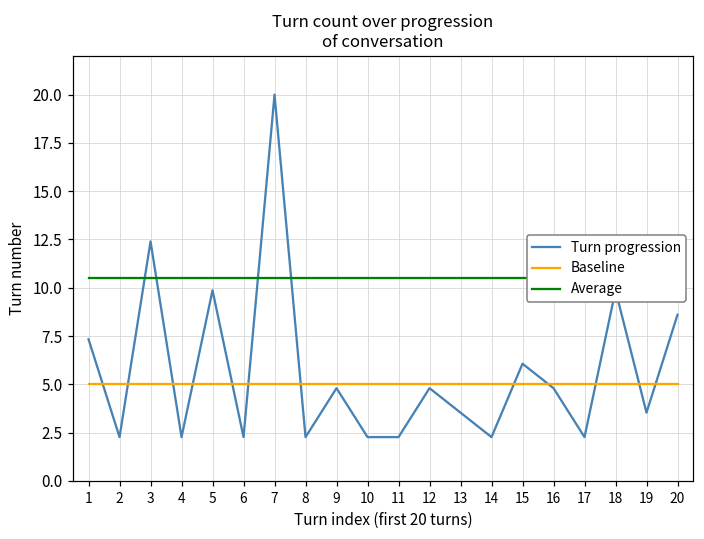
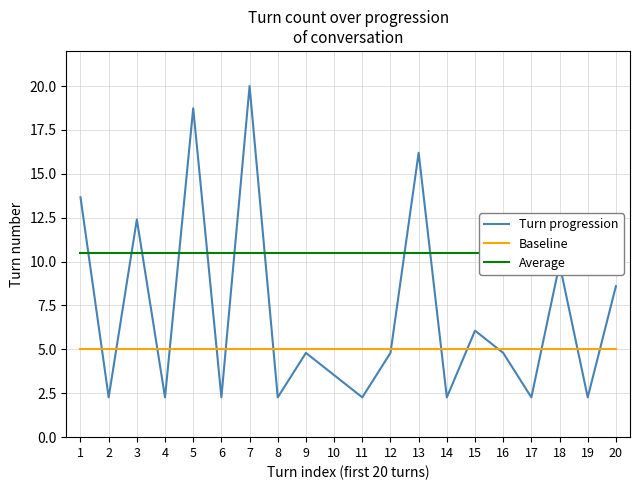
  {
    "Turn progression": {
-     "1": 7.3,
+     "1": 13.7,
      "2": 2.3,
      "3": 12.4,
      "4": 2.3,
-     "5": 9.9,
+     "5": 18.7,
      "6": 2.3,
      "7": 20.0,
      "8": 2.3,
      "9": 4.8,
-     "10": 2.3,
+     "10": 3.5,
      "11": 2.3,
      "12": 4.8,
-     "13": 3.5,
+     "13": 16.2,
      "14": 2.3,
      "15": 6.1,
      "16": 4.8,
      "17": 2.3,
-     "19": 3.5,
+     "19": 2.3,
      "20": 8.6
    },
    "Baseline": {
      "1": 5.0,
      "2": 5.0,
      "3": 5.0,
      "4": 5.0,
      "5": 5.0,
      "6": 5.0,
      "7": 5.0,
      "8": 5.0,
      "9": 5.0,
      "10": 5.0,
      "11": 5.0,
      "12": 5.0,
      "13": 5.0,
      "14": 5.0,
      "15": 5.0,
      "16": 5.0,
      "17": 5.0,
      "18": 5.0,
      "19": 5.0,
      "20": 5.0
    },
    "Average": {
      "1": 10.5,
      "2": 10.5,
      "3": 10.5,
      "4": 10.5,
      "5": 10.5,
      "6": 10.5,
      "7": 10.5,
      "8": 10.5,
      "9": 10.5,
      "10": 10.5,
      "11": 10.5,
      "12": 10.5,
      "13": 10.5,
      "14": 10.5,
      "15": 10.5
    }
  }
